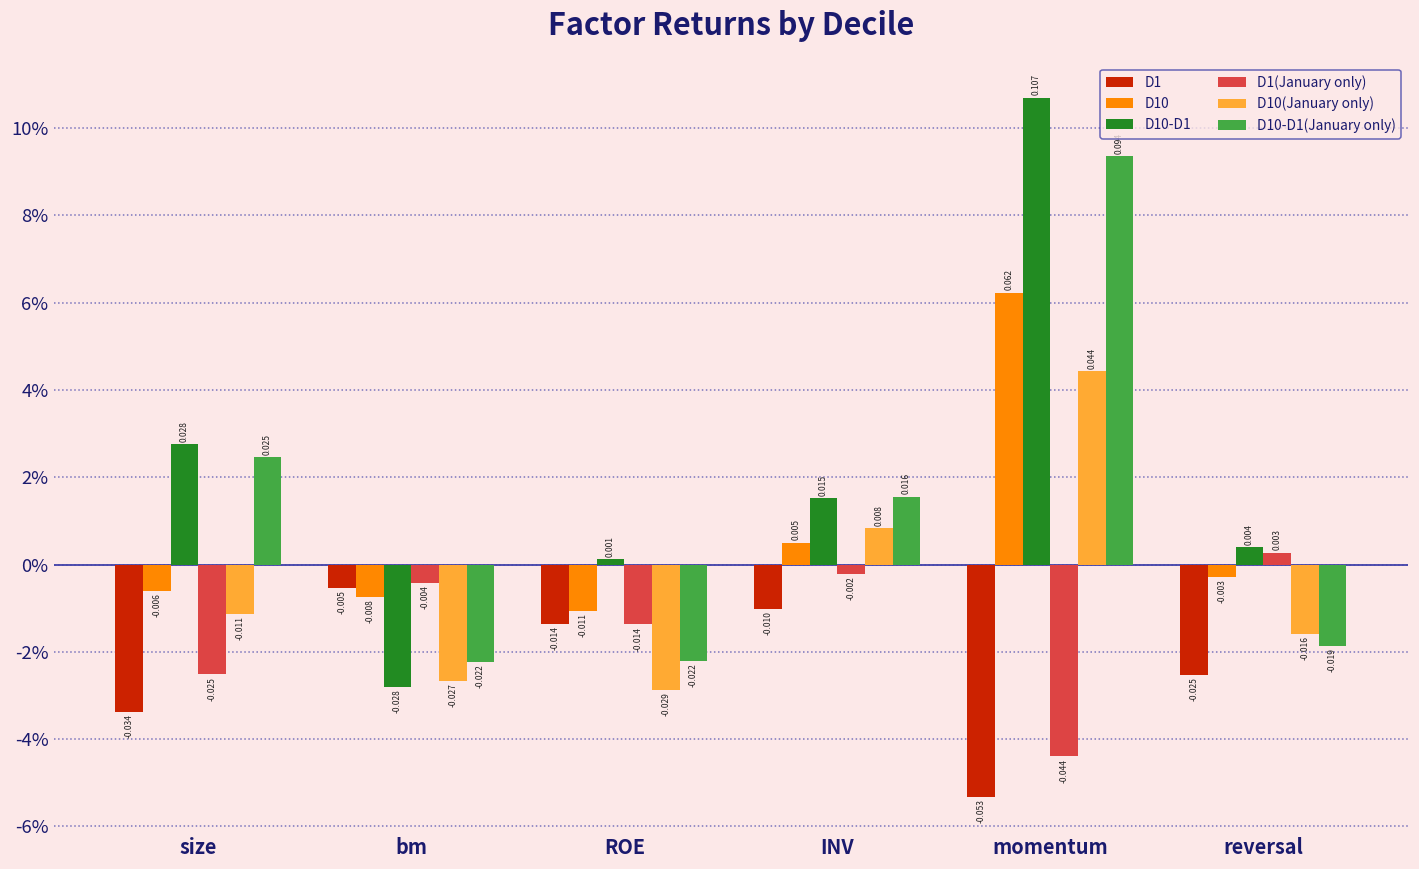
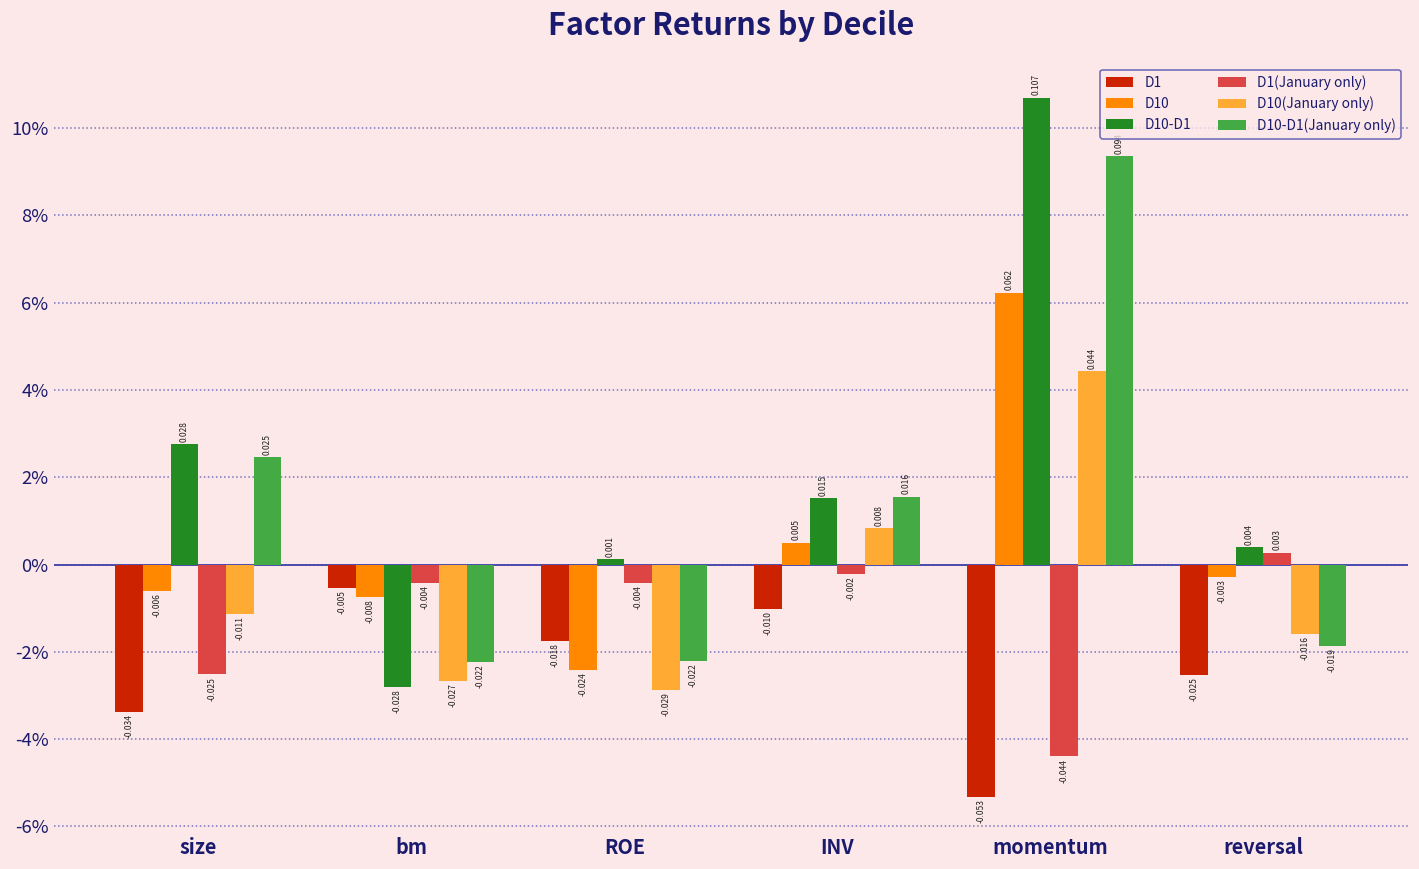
  {
    "D1": {
      "size": -0.034,
      "bm": -0.005,
-     "ROE": -0.014,
+     "ROE": -0.018,
      "INV": -0.010,
      "momentum": -0.053,
      "reversal": -0.025
    },
    "D10": {
      "size": -0.006,
      "bm": -0.008,
-     "ROE": -0.011,
+     "ROE": -0.024,
      "INV": 0.005,
      "momentum": 0.062,
      "reversal": -0.003
    },
    "D1(January only)": {
      "size": -0.025,
      "bm": -0.004,
-     "ROE": -0.014,
+     "ROE": -0.004,
      "INV": -0.002,
      "momentum": -0.044,
      "reversal": 0.003
    },
    "D10(January only)": {
      "size": -0.011,
      "bm": -0.027,
      "ROE": -0.029,
      "INV": 0.008,
      "momentum": 0.044,
      "reversal": -0.016
    }
  }
